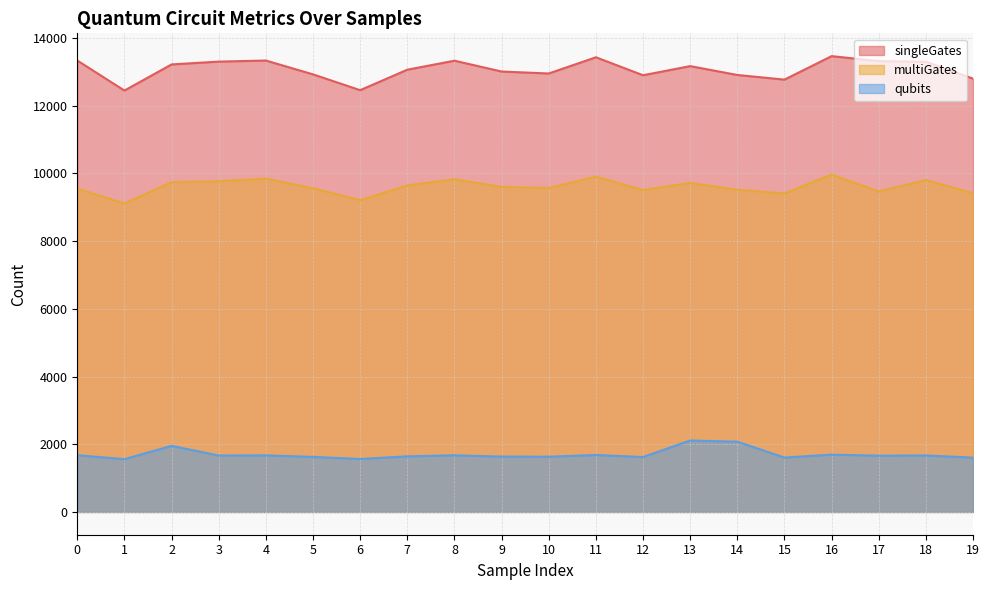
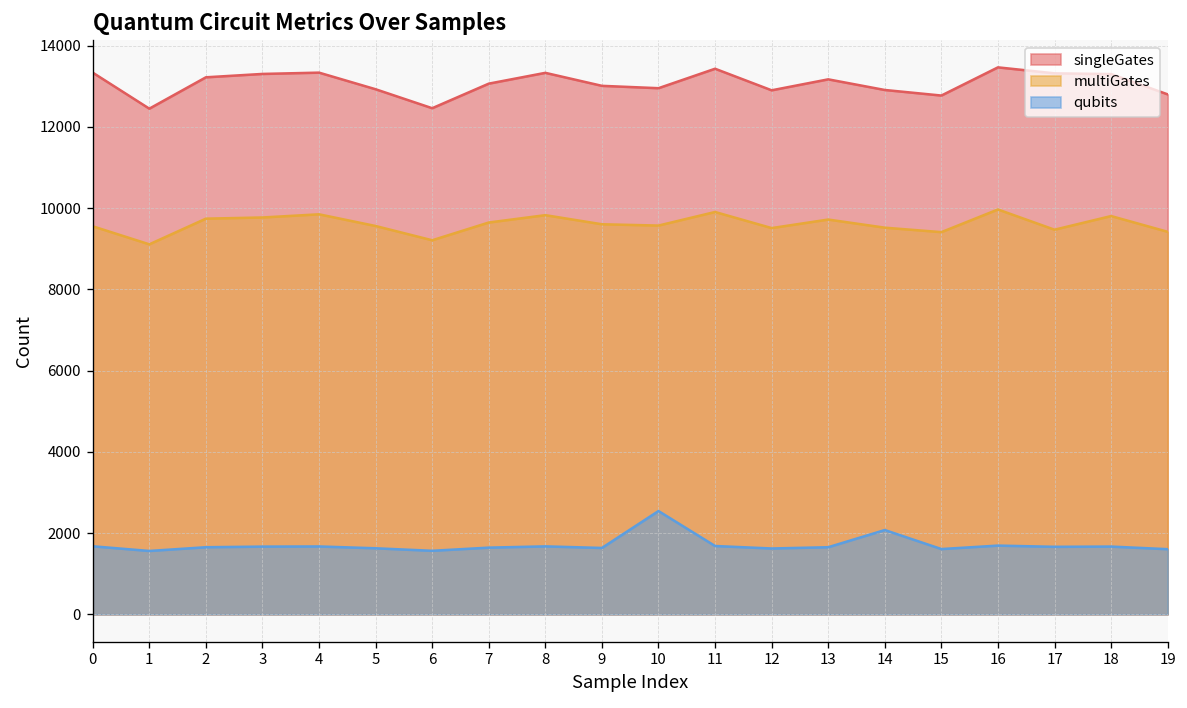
  {
    "singleGates": {
      "0": 13300,
      "1": 12400,
      "2": 13200,
      "3": 13300,
      "4": 13300,
      "5": 12900,
      "6": 12500,
      "7": 13100,
      "8": 13300,
      "9": 13000,
      "10": 13000,
      "11": 13400,
      "12": 12900,
      "13": 13200,
      "14": 12900,
      "15": 12800,
      "16": 13500,
      "19": 12800
    },
    "multiGates": {
      "0": 9600,
      "1": 9100,
      "2": 9700,
      "3": 9800,
      "4": 9800,
      "5": 9600,
      "6": 9200,
      "7": 9600,
      "8": 9800,
      "9": 9600,
      "10": 9600,
      "11": 9900,
      "12": 9500,
      "13": 9700,
      "14": 9500,
      "15": 9400,
      "16": 10000,
      "17": 9500,
      "18": 9800,
      "19": 9400
    },
    "qubits": {
      "0": 1700,
      "1": 1600,
-     "2": 2000,
+     "2": 1700,
      "3": 1700,
      "4": 1700,
      "5": 1600,
      "6": 1600,
      "7": 1600,
      "8": 1700,
      "9": 1600,
-     "10": 1600,
+     "10": 2500,
      "11": 1700,
      "12": 1600,
-     "13": 2100,
+     "13": 1700,
      "14": 2100,
      "15": 1600,
      "16": 1700,
      "17": 1700,
      "18": 1700,
      "19": 1600
    }
  }
